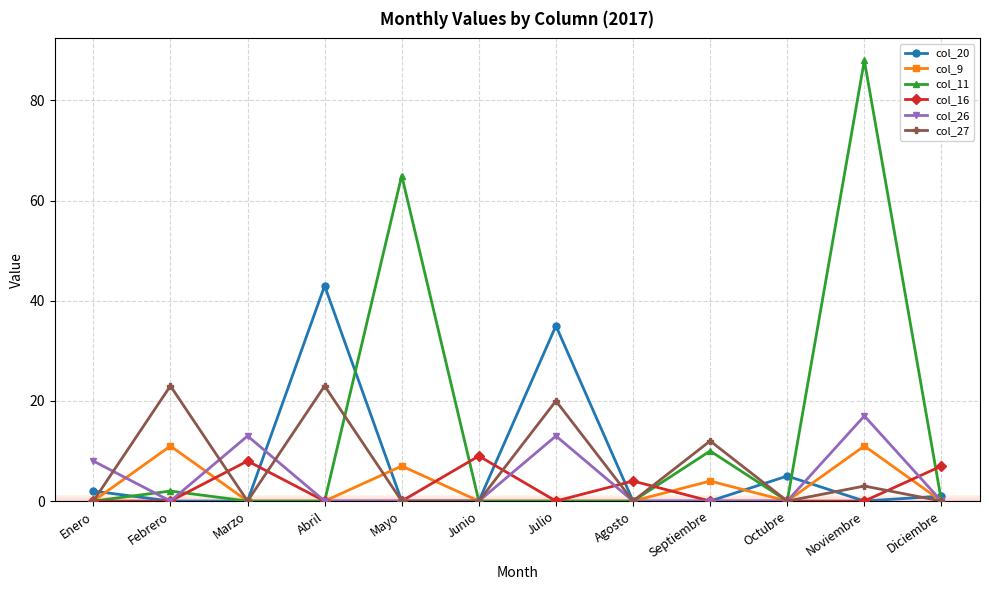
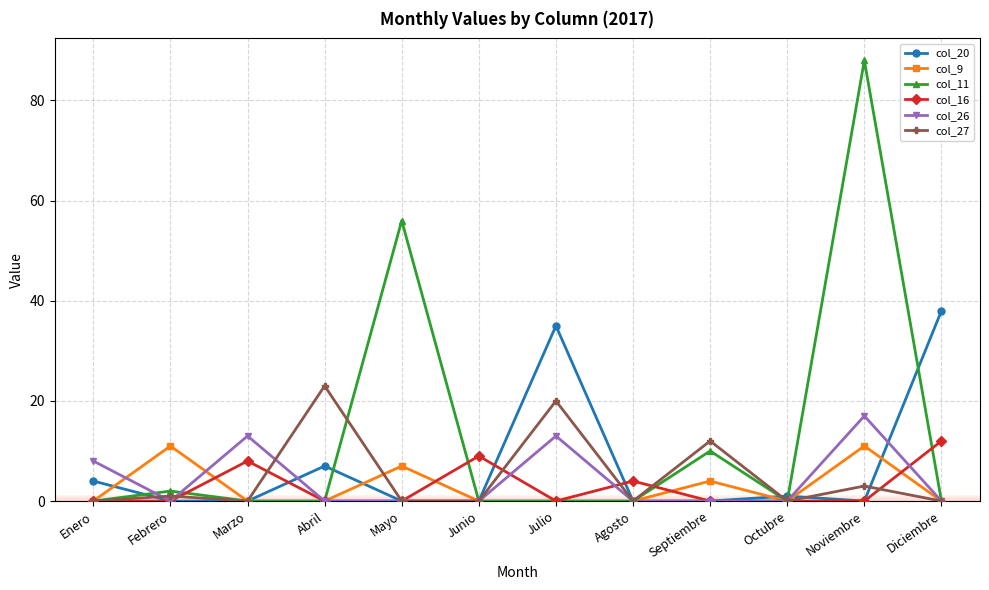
  {
    "col_20": {
-     "Enero": 2,
-     "Abril": 43,
+     "Enero": 4,
+     "Abril": 7,
      "Julio": 35,
-     "Octubre": 5,
-     "Diciembre": 1
+     "Octubre": 1,
+     "Diciembre": 38
    },
    "col_9": {
      "Febrero": 11,
      "Mayo": 7,
      "Septiembre": 4,
      "Noviembre": 11
    },
    "col_11": {
      "Febrero": 2,
-     "Mayo": 65,
+     "Mayo": 56,
      "Septiembre": 10,
      "Noviembre": 88
    },
    "col_16": {
      "Marzo": 8,
      "Junio": 9,
      "Agosto": 4,
-     "Diciembre": 7
+     "Diciembre": 12
    },
    "col_26": {
      "Enero": 8,
      "Marzo": 13,
      "Julio": 13,
      "Noviembre": 17
    },
    "col_27": {
-     "Febrero": 23,
+     "Febrero": 1,
      "Abril": 23,
      "Julio": 20,
      "Septiembre": 12,
      "Noviembre": 3
    }
  }
